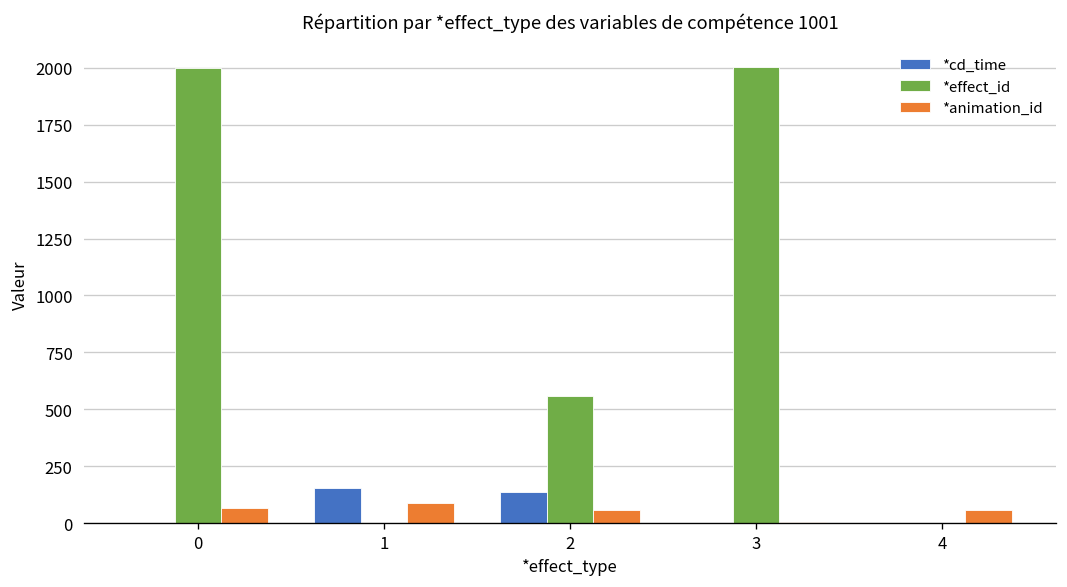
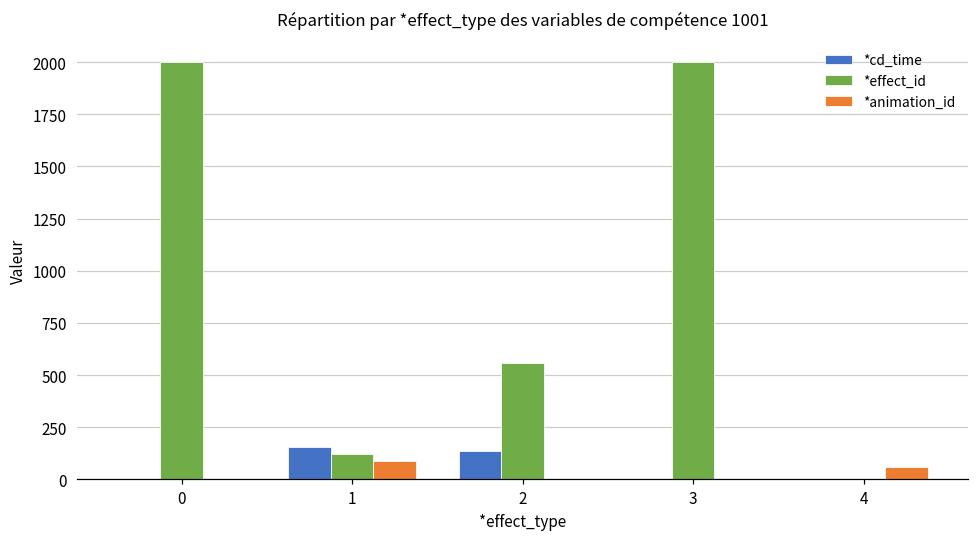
  {
    "*cd_time": {
      "1": 150,
      "2": 140,
      "4": 0
    },
    "*effect_id": {
      "0": 2000,
-     "1": 0,
+     "1": 120,
      "2": 560,
      "3": 2000,
      "4": 0
    },
    "*animation_id": {
-     "0": 70,
+     "0": 0,
      "1": 90,
-     "2": 60,
+     "2": 0,
      "4": 60
    }
  }
